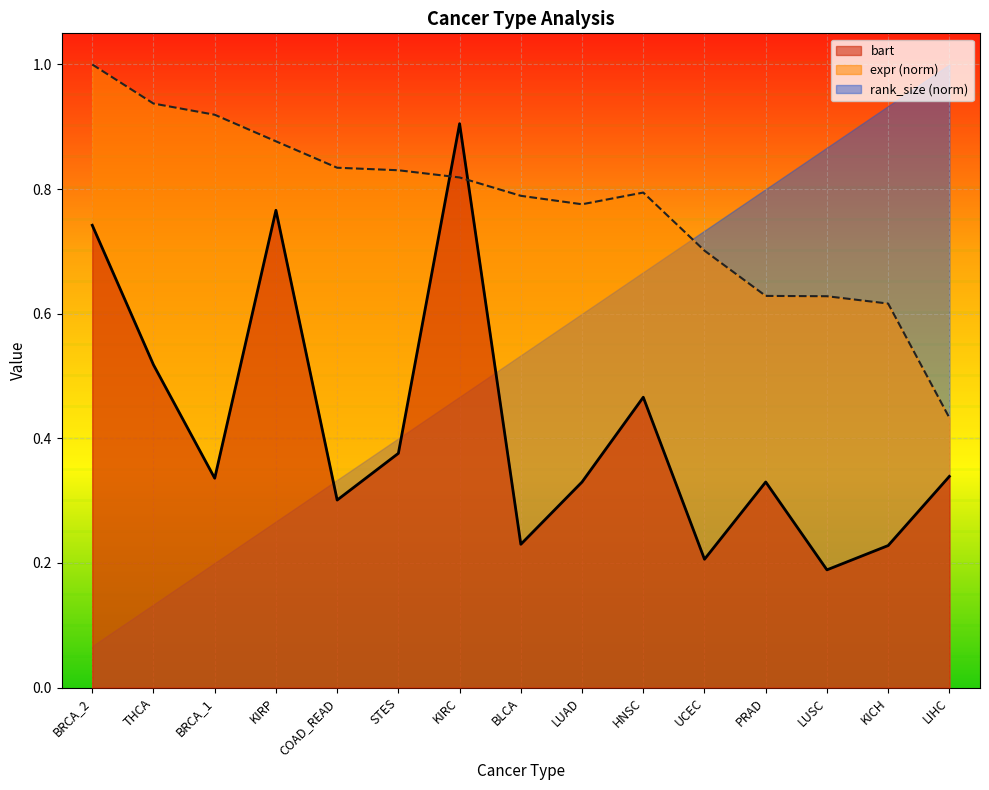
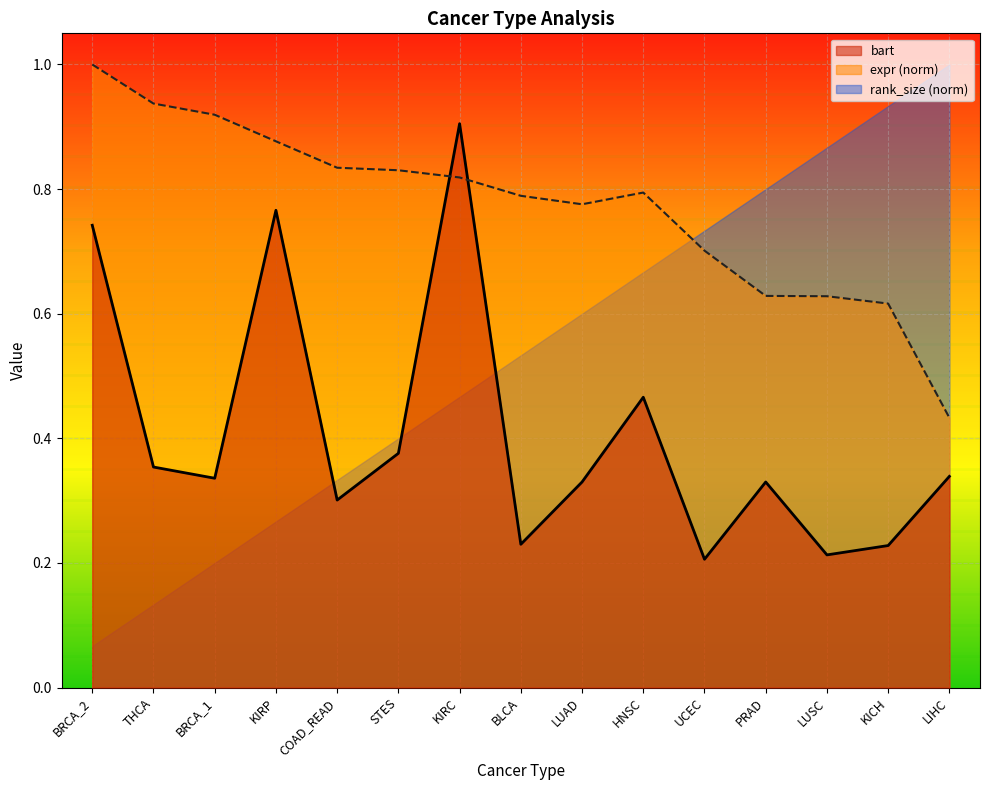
  {
    "bart": {
      "BRCA_2": 0.74,
-     "THCA": 0.52,
+     "THCA": 0.35,
      "BRCA_1": 0.34,
      "KIRP": 0.77,
      "COAD_READ": 0.30,
      "STES": 0.38,
      "KIRC": 0.91,
      "BLCA": 0.23,
      "LUAD": 0.33,
      "HNSC": 0.47,
      "UCEC": 0.21,
      "PRAD": 0.33,
-     "LUSC": 0.19,
+     "LUSC": 0.21,
      "KICH": 0.23,
      "LIHC": 0.34
    },
    "expr (norm)": {
      "BRCA_2": 1.00,
      "THCA": 0.94,
      "BRCA_1": 0.92,
      "KIRP": 0.88,
      "COAD_READ": 0.83,
      "STES": 0.83,
      "KIRC": 0.82,
      "BLCA": 0.79,
      "LUAD": 0.78,
      "HNSC": 0.79,
      "UCEC": 0.70,
      "PRAD": 0.63,
      "LUSC": 0.63,
      "KICH": 0.62,
      "LIHC": 0.43
    },
    "rank_size (norm)": {
      "BRCA_2": 0.07,
      "THCA": 0.13,
      "BRCA_1": 0.20,
      "KIRP": 0.27,
      "COAD_READ": 0.33,
      "STES": 0.40,
      "KIRC": 0.47,
      "BLCA": 0.53,
      "LUAD": 0.60,
      "HNSC": 0.67,
      "UCEC": 0.73,
      "PRAD": 0.80,
      "LUSC": 0.87,
      "KICH": 0.93
    }
  }
